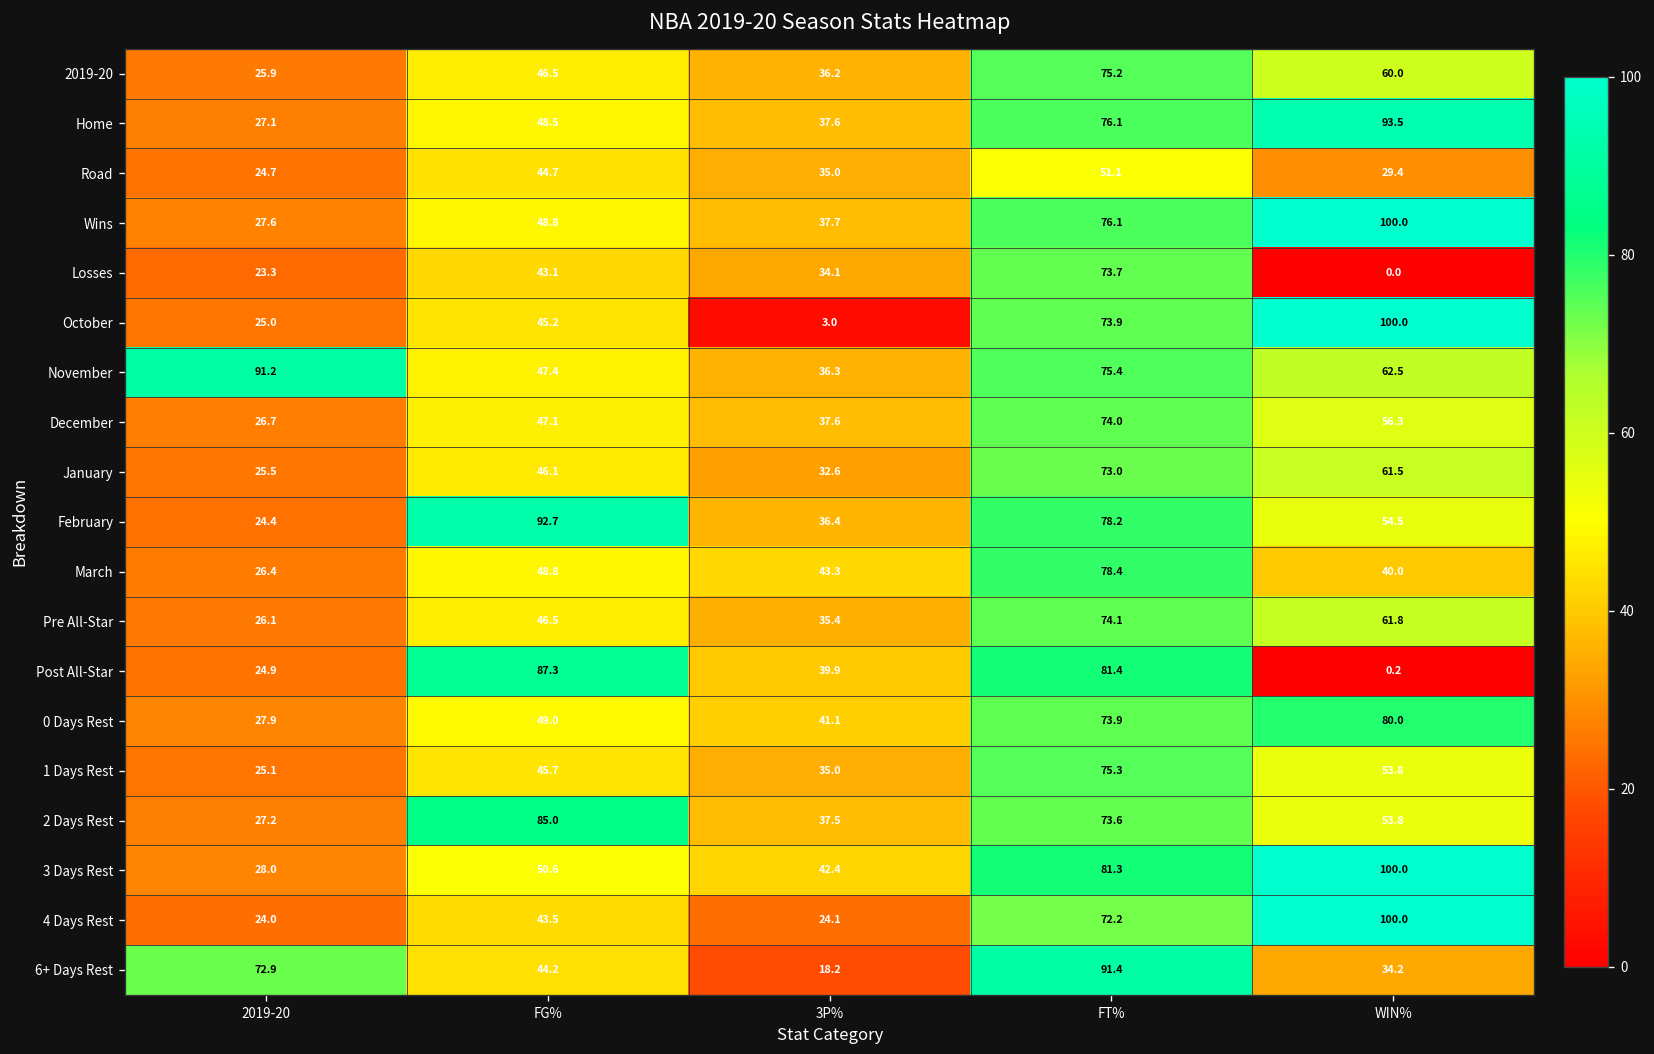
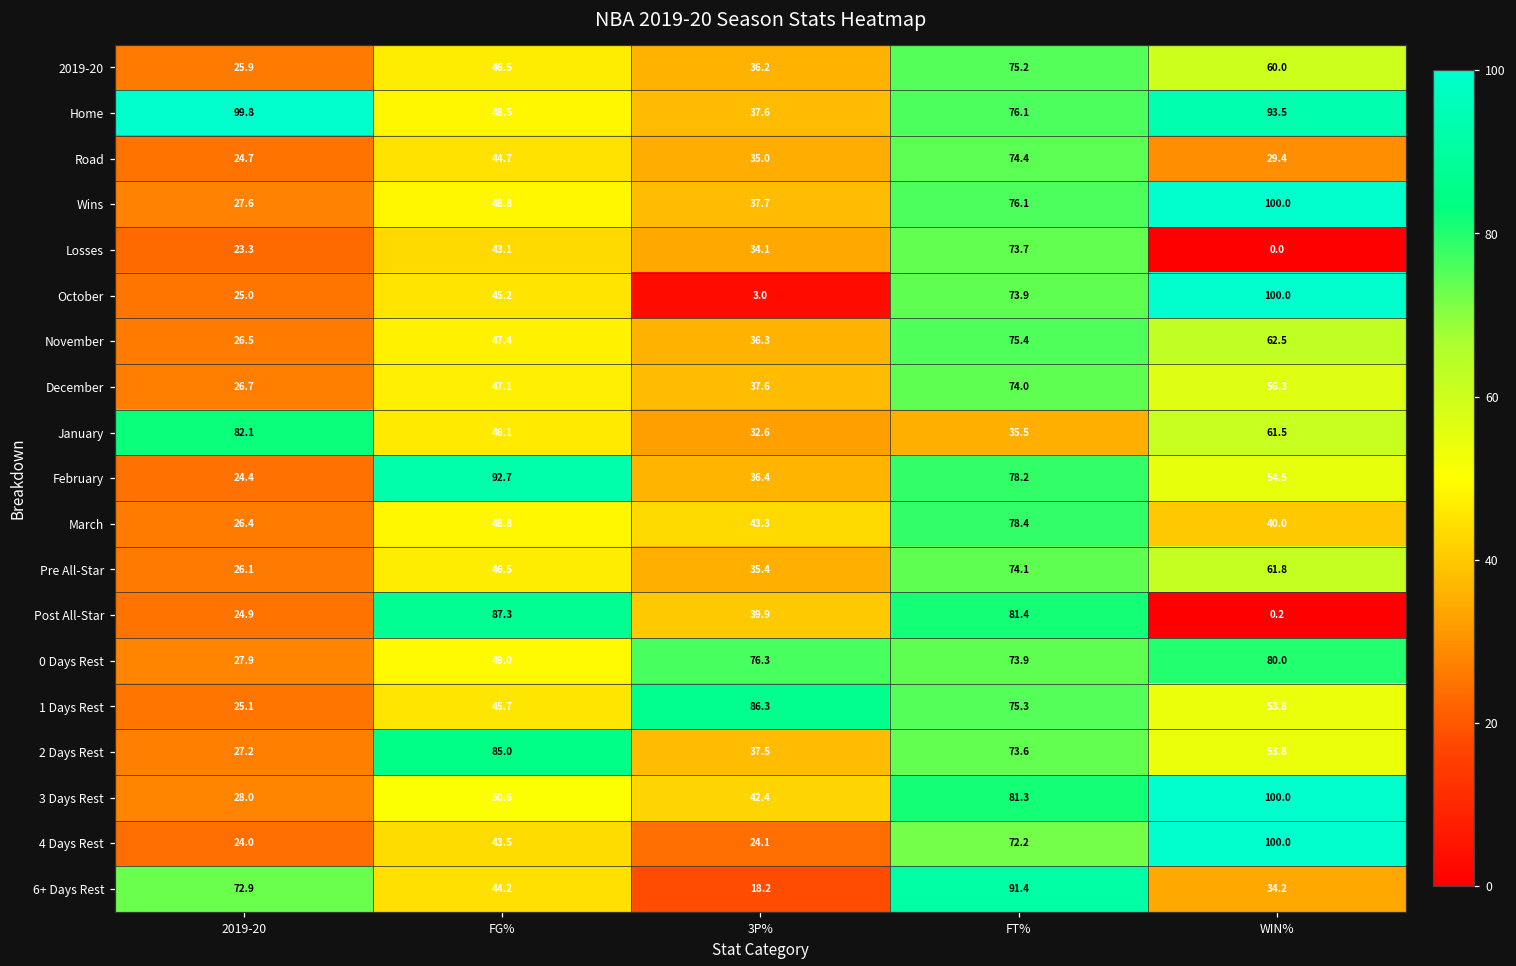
  {
    "2019-20": {
      "2019-20": 25.9,
      "FG%": 46.5,
      "3P%": 36.2,
      "FT%": 75.2,
      "WIN%": 60.0
    },
    "Home": {
-     "2019-20": 27.1,
+     "2019-20": 99.8,
      "FG%": 48.5,
      "3P%": 37.6,
      "FT%": 76.1,
      "WIN%": 93.5
    },
    "Road": {
      "2019-20": 24.7,
      "FG%": 44.7,
      "3P%": 35.0,
-     "FT%": 51.1,
+     "FT%": 74.4,
      "WIN%": 29.4
    },
    "Wins": {
      "2019-20": 27.6,
      "FG%": 48.8,
      "3P%": 37.7,
      "FT%": 76.1,
      "WIN%": 100.0
    },
    "Losses": {
      "2019-20": 23.3,
      "FG%": 43.1,
      "3P%": 34.1,
      "FT%": 73.7,
      "WIN%": 0.0
    },
    "October": {
      "2019-20": 25.0,
      "FG%": 45.2,
      "3P%": 3.0,
      "FT%": 73.9,
      "WIN%": 100.0
    },
    "November": {
-     "2019-20": 91.2,
+     "2019-20": 26.5,
      "FG%": 47.4,
      "3P%": 36.3,
      "FT%": 75.4,
      "WIN%": 62.5
    },
    "December": {
      "2019-20": 26.7,
      "FG%": 47.1,
      "3P%": 37.6,
      "FT%": 74.0,
      "WIN%": 56.3
    },
    "January": {
-     "2019-20": 25.5,
+     "2019-20": 82.1,
      "FG%": 46.1,
      "3P%": 32.6,
-     "FT%": 73.0,
+     "FT%": 35.5,
      "WIN%": 61.5
    },
    "February": {
      "2019-20": 24.4,
      "FG%": 92.7,
      "3P%": 36.4,
      "FT%": 78.2,
      "WIN%": 54.5
    },
    "March": {
      "2019-20": 26.4,
      "FG%": 48.8,
      "3P%": 43.3,
      "FT%": 78.4,
      "WIN%": 40.0
    },
    "Pre All-Star": {
      "2019-20": 26.1,
      "FG%": 46.5,
      "3P%": 35.4,
      "FT%": 74.1,
      "WIN%": 61.8
    },
    "Post All-Star": {
      "2019-20": 24.9,
      "FG%": 87.3,
      "3P%": 39.9,
      "FT%": 81.4,
      "WIN%": 0.2
    },
    "0 Days Rest": {
      "2019-20": 27.9,
      "FG%": 49.0,
-     "3P%": 41.1,
+     "3P%": 76.3,
      "FT%": 73.9,
      "WIN%": 80.0
    },
    "1 Days Rest": {
      "2019-20": 25.1,
      "FG%": 45.7,
-     "3P%": 35.0,
+     "3P%": 86.3,
      "FT%": 75.3,
      "WIN%": 53.8
    },
    "2 Days Rest": {
      "2019-20": 27.2,
      "FG%": 85.0,
      "3P%": 37.5,
      "FT%": 73.6,
      "WIN%": 53.8
    },
    "3 Days Rest": {
      "2019-20": 28.0,
      "FG%": 50.6,
      "3P%": 42.4,
      "FT%": 81.3,
      "WIN%": 100.0
    },
    "4 Days Rest": {
      "2019-20": 24.0,
      "FG%": 43.5,
      "3P%": 24.1,
      "FT%": 72.2,
      "WIN%": 100.0
    },
    "6+ Days Rest": {
      "2019-20": 72.9,
      "FG%": 44.2,
      "3P%": 18.2,
      "FT%": 91.4,
      "WIN%": 34.2
    }
  }
